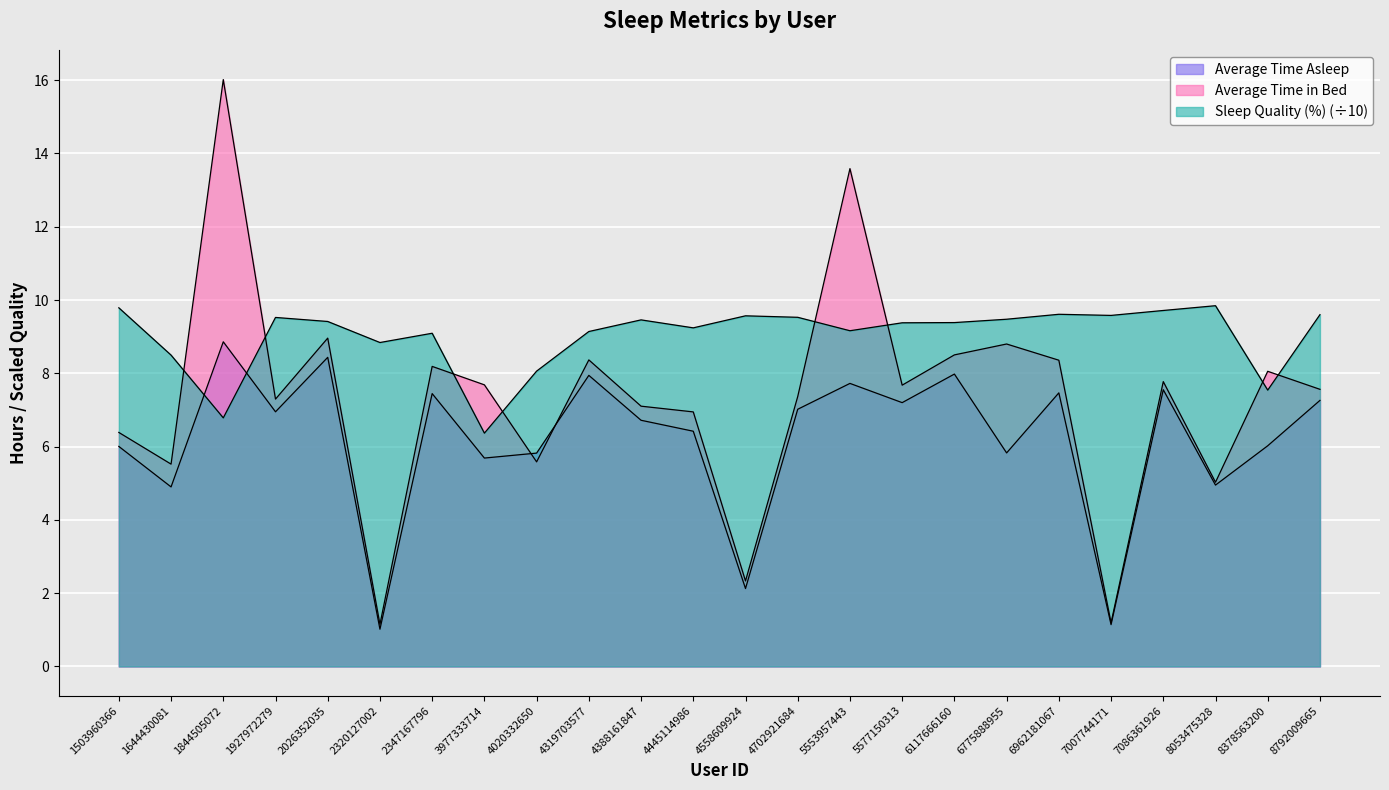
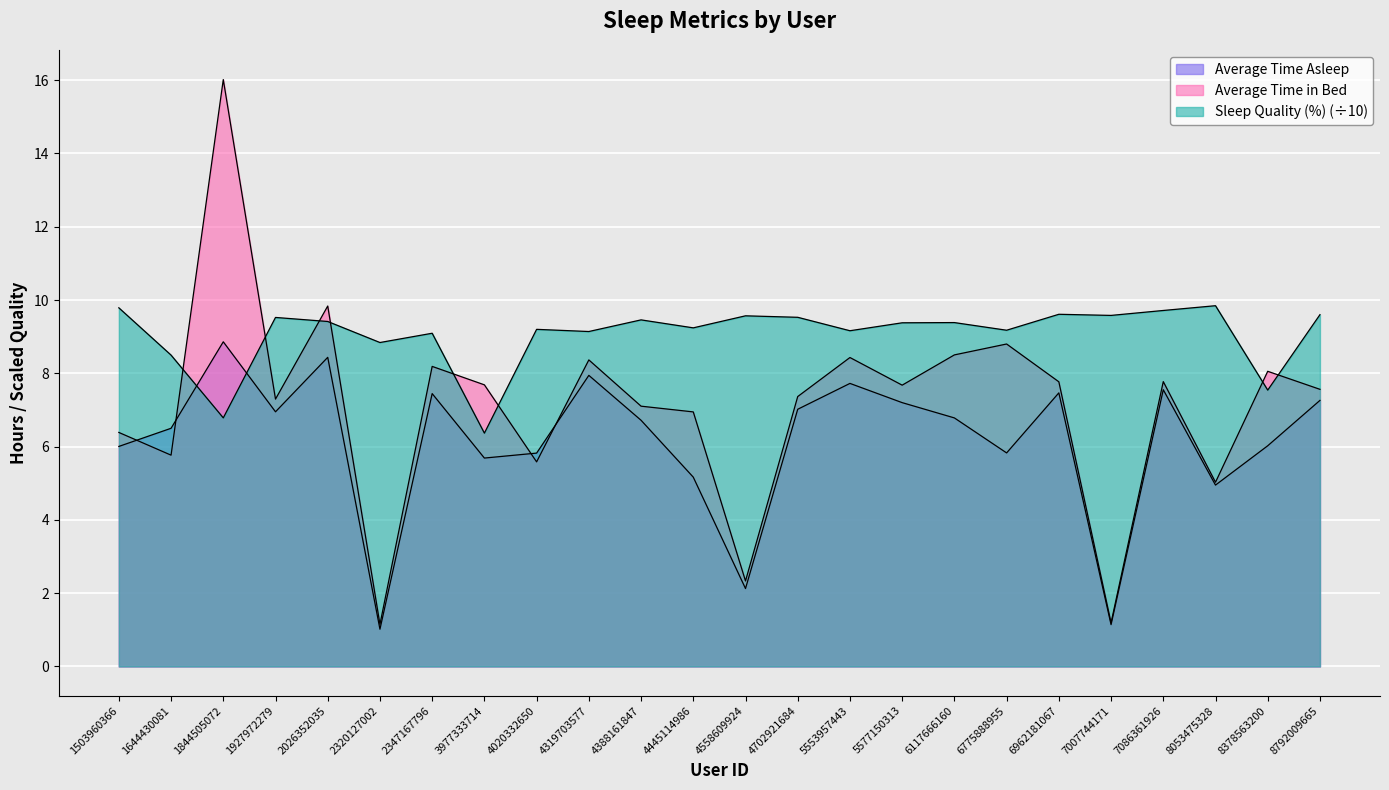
  {
    "Average Time Asleep": {
      "1503960366": 6.0,
-     "1644430081": 4.9,
+     "1644430081": 6.5,
      "1844505072": 8.9,
      "1927972279": 7.0,
      "2026352035": 8.4,
      "2320127002": 1.0,
      "2347167796": 7.4,
      "3977333714": 5.7,
      "4020332650": 5.8,
      "4319703577": 7.9,
      "4388161847": 6.7,
-     "4445114986": 6.4,
+     "4445114986": 5.2,
      "4558609924": 2.1,
      "4702921684": 7.0,
      "5553957443": 7.7,
      "5577150313": 7.2,
-     "6117666160": 8.0,
+     "6117666160": 6.8,
      "6775888955": 5.8,
      "6962181067": 7.5,
      "7086361926": 7.6,
      "8053475328": 5.0,
      "8378563200": 6.0,
      "8792009665": 7.3
    },
    "Average Time in Bed": {
      "1503960366": 6.4,
-     "1644430081": 5.5,
+     "1644430081": 5.8,
      "1844505072": 16.0,
      "1927972279": 7.3,
-     "2026352035": 9.0,
+     "2026352035": 9.8,
      "2320127002": 1.2,
      "2347167796": 8.2,
      "3977333714": 7.7,
      "4020332650": 5.6,
      "4319703577": 8.4,
      "4388161847": 7.1,
      "4445114986": 6.9,
      "4558609924": 2.3,
      "4702921684": 7.4,
-     "5553957443": 13.6,
+     "5553957443": 8.4,
      "5577150313": 7.7,
      "6117666160": 8.5,
      "6775888955": 8.8,
-     "6962181067": 8.4,
+     "6962181067": 7.8,
      "7086361926": 7.8,
      "8053475328": 5.0,
      "8378563200": 8.1,
      "8792009665": 7.6
    },
    "Sleep Quality (%) (÷10)": {
      "1503960366": 9.8,
      "1644430081": 8.5,
      "1844505072": 6.8,
      "1927972279": 9.5,
      "2026352035": 9.4,
      "2320127002": 8.8,
      "2347167796": 9.1,
      "3977333714": 6.4,
-     "4020332650": 8.1,
+     "4020332650": 9.2,
      "4319703577": 9.1,
      "4388161847": 9.5,
      "4445114986": 9.2,
      "4558609924": 9.6,
      "4702921684": 9.5,
      "5553957443": 9.2,
      "5577150313": 9.4,
      "6117666160": 9.4,
-     "6775888955": 9.5,
+     "6775888955": 9.2,
      "6962181067": 9.6,
      "7007744171": 9.6,
      "7086361926": 9.7,
      "8053475328": 9.8,
      "8378563200": 7.5,
      "8792009665": 9.6
    }
  }
